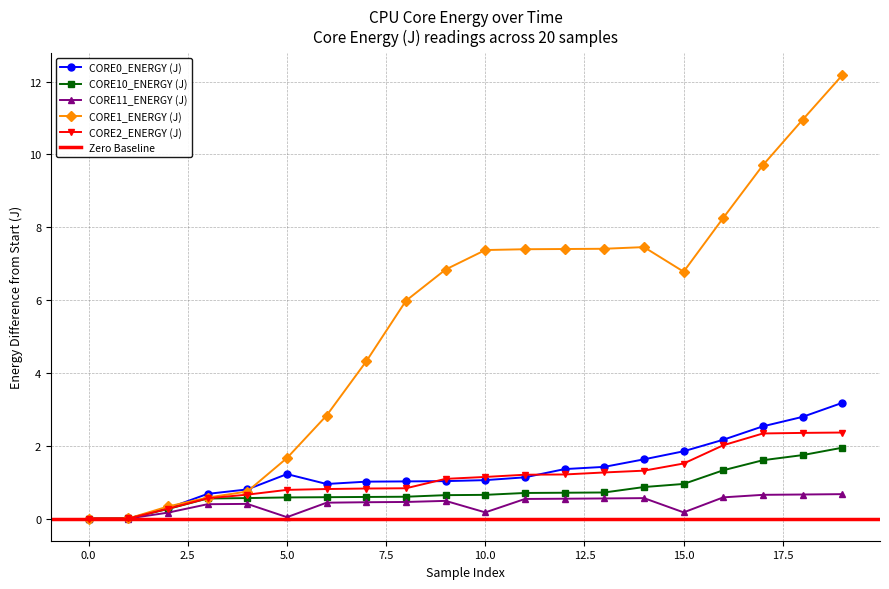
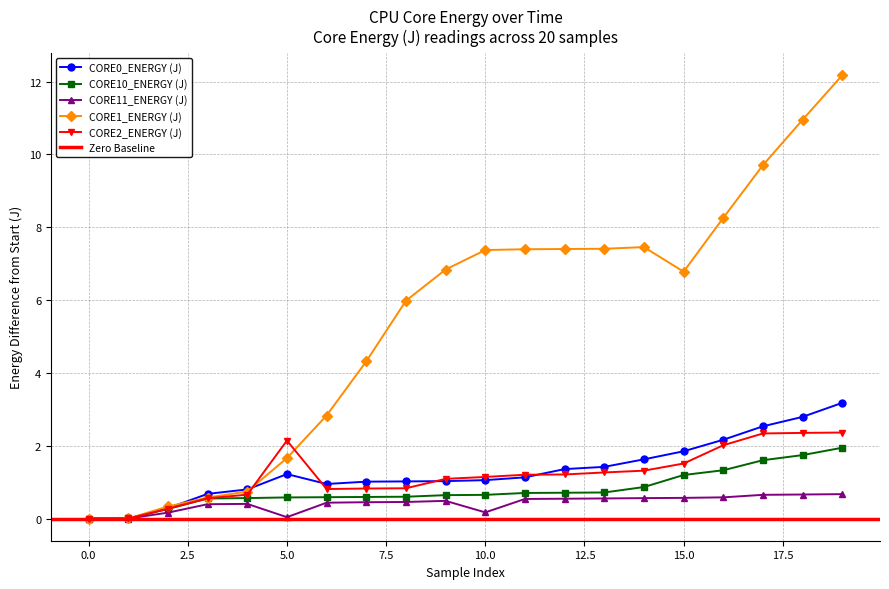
  {
    "CORE0_ENERGY (J)": {
      "5.0": 1.2,
      "10.0": 1.1,
      "15.0": 1.8
    },
    "CORE10_ENERGY (J)": {
      "5.0": 0.6,
      "10.0": 0.7,
-     "15.0": 1.0
+     "15.0": 1.2
    },
    "CORE11_ENERGY (J)": {
      "5.0": 0.0,
      "10.0": 0.2,
-     "15.0": 0.2
+     "15.0": 0.6
    },
    "CORE1_ENERGY (J)": {
      "5.0": 1.7,
      "10.0": 7.4,
      "15.0": 6.8
    },
    "CORE2_ENERGY (J)": {
-     "5.0": 0.8,
+     "5.0": 2.1,
      "10.0": 1.1,
      "15.0": 1.5
    }
  }
